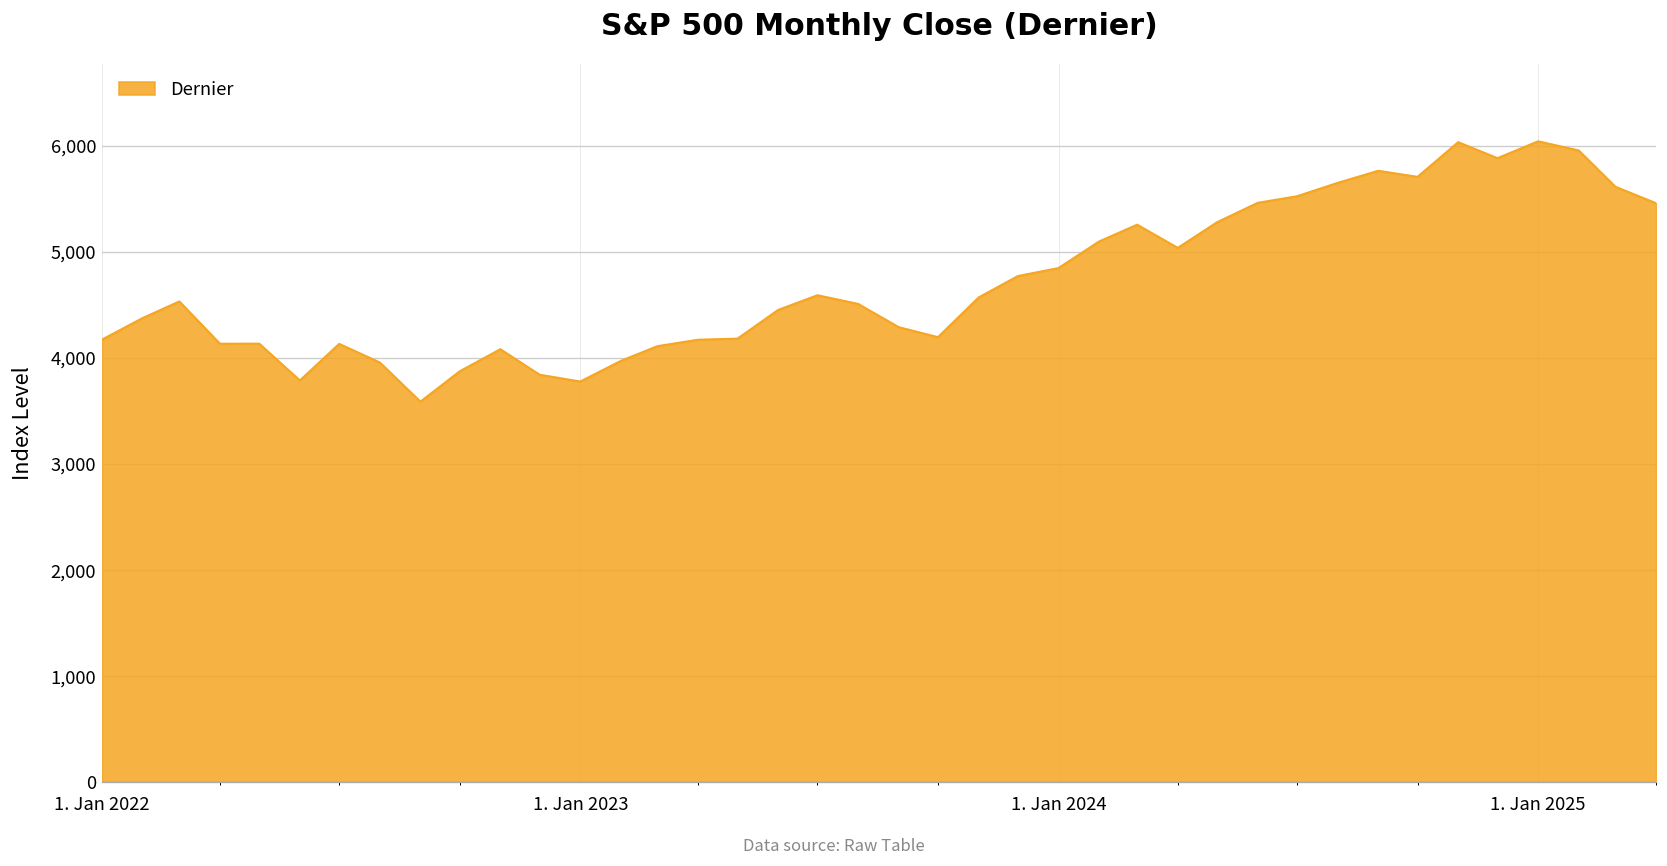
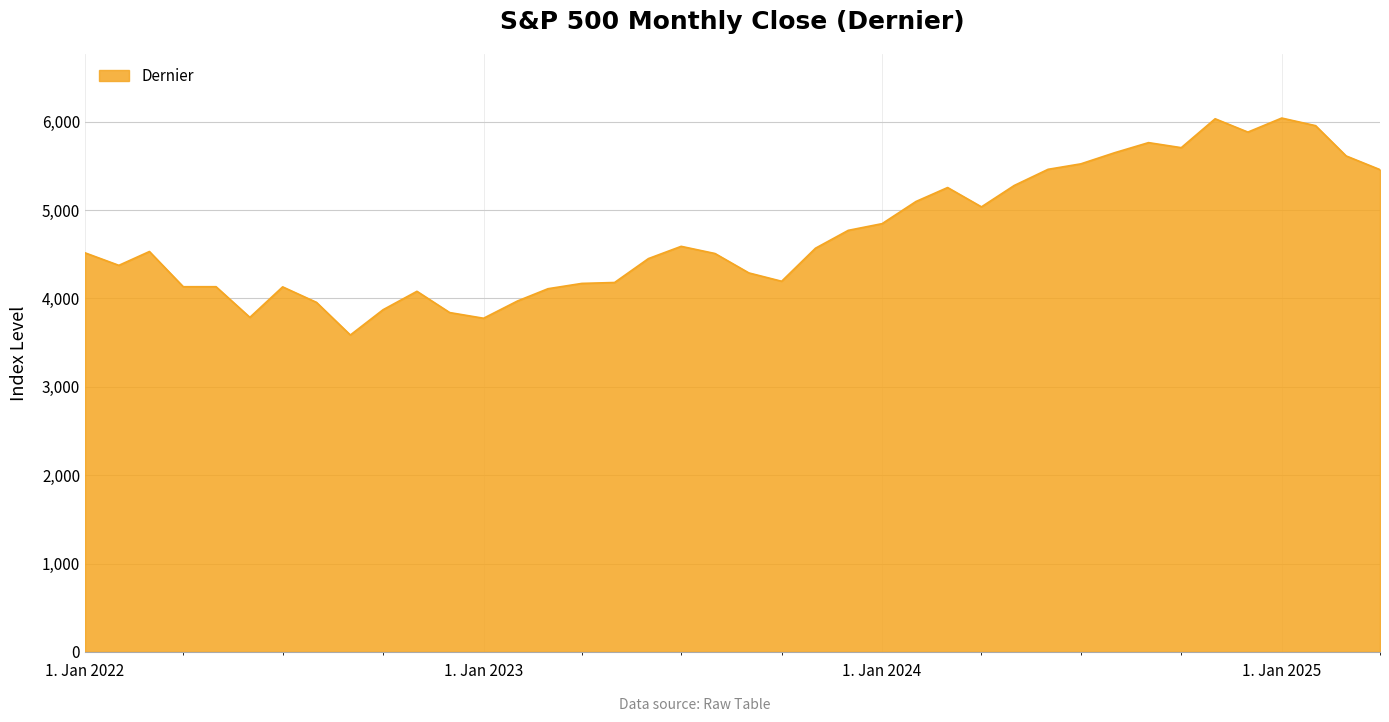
  {
-   "1. Jan 2022": "4,200",
+   "1. Jan 2022": "4,500",
    "1. Jan 2023": "3,800",
    "1. Jan 2024": "4,800",
    "1. Jan 2025": "6,000"
  }
